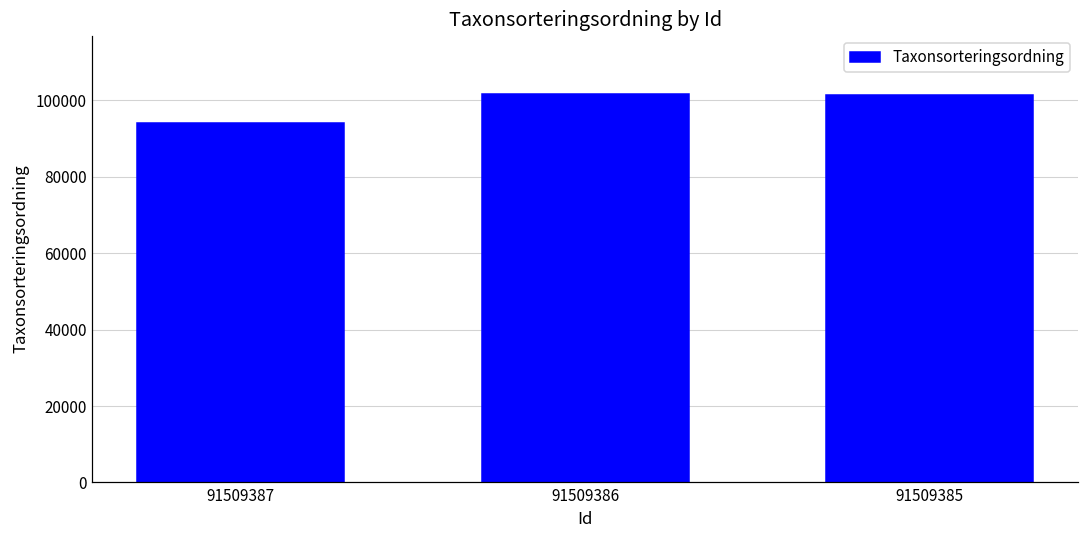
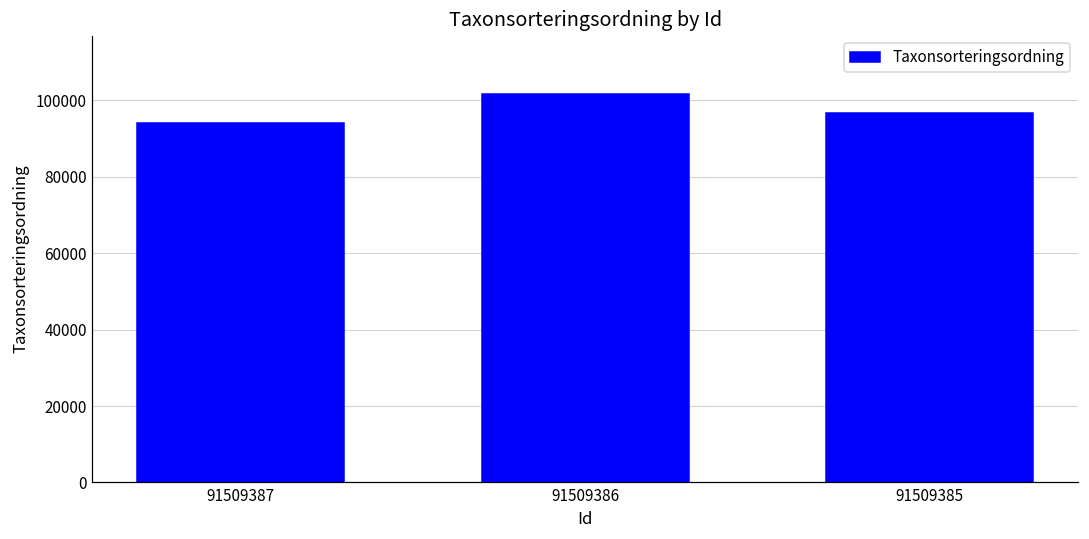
  {
    "91509387": 94000,
    "91509386": 102000,
-   "91509385": 101000
+   "91509385": 97000
  }
